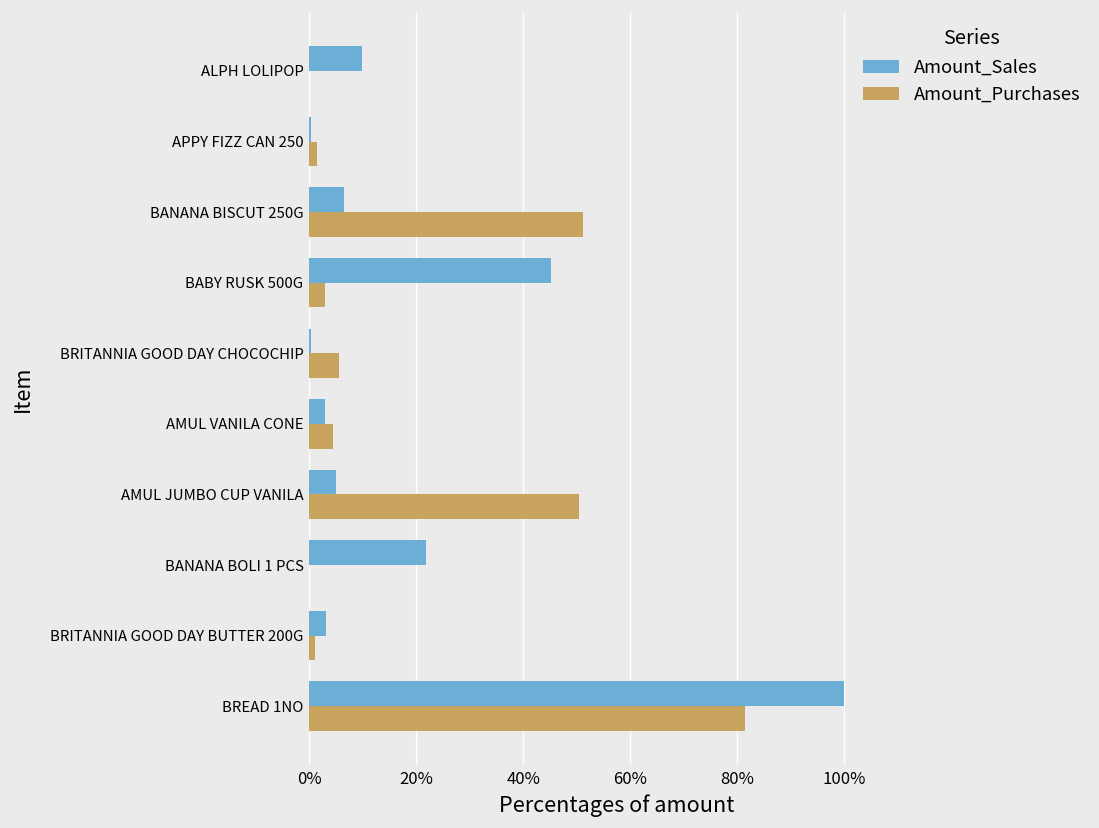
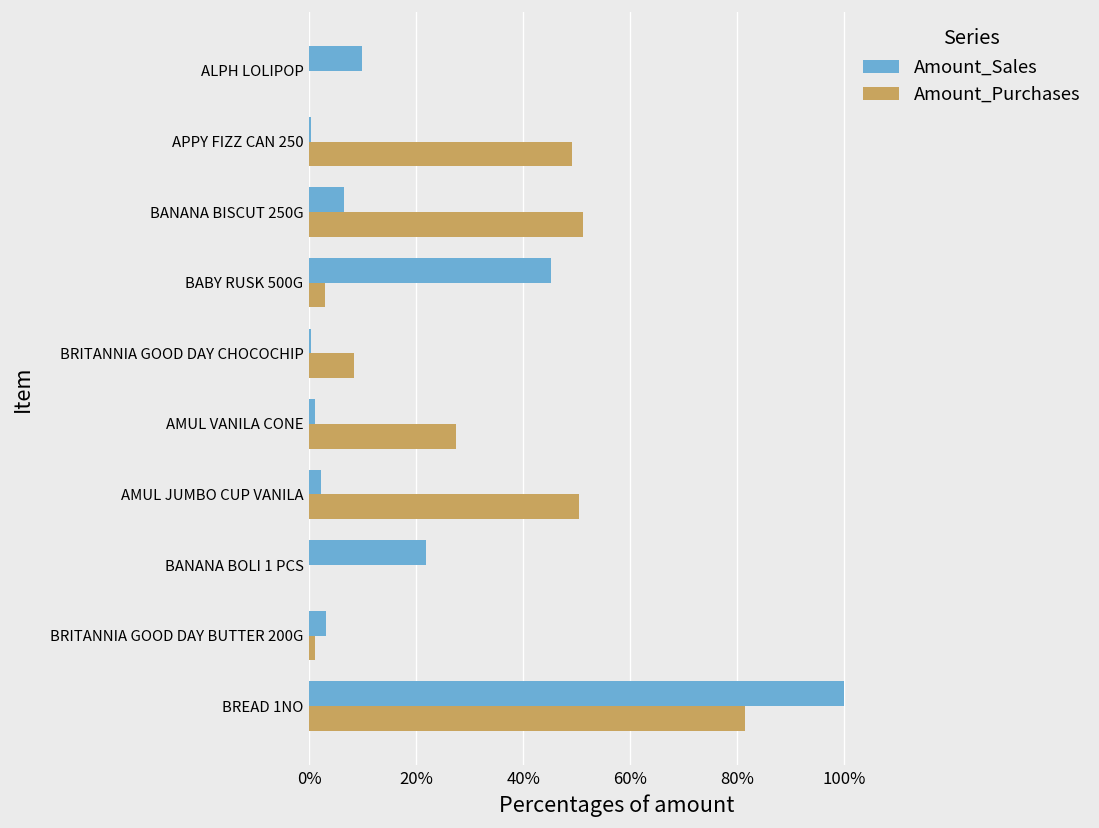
  {
    "Amount_Sales": {
      "ALPH LOLIPOP": "10%",
      "BANANA BISCUT 250G": "7%",
      "BABY RUSK 500G": "45%",
-     "AMUL VANILA CONE": "3%",
-     "AMUL JUMBO CUP VANILA": "5%",
+     "AMUL VANILA CONE": "1%",
+     "AMUL JUMBO CUP VANILA": "2%",
      "BANANA BOLI 1 PCS": "22%",
      "BRITANNIA GOOD DAY BUTTER 200G": "3%",
      "BREAD 1NO": "100%"
    },
    "Amount_Purchases": {
      "ALPH LOLIPOP": "0%",
-     "APPY FIZZ CAN 250": "2%",
+     "APPY FIZZ CAN 250": "49%",
      "BANANA BISCUT 250G": "51%",
      "BABY RUSK 500G": "3%",
-     "BRITANNIA GOOD DAY CHOCOCHIP": "5%",
-     "AMUL VANILA CONE": "5%",
+     "BRITANNIA GOOD DAY CHOCOCHIP": "8%",
+     "AMUL VANILA CONE": "27%",
      "AMUL JUMBO CUP VANILA": "50%",
      "BANANA BOLI 1 PCS": "0%",
      "BRITANNIA GOOD DAY BUTTER 200G": "1%",
      "BREAD 1NO": "81%"
    }
  }
